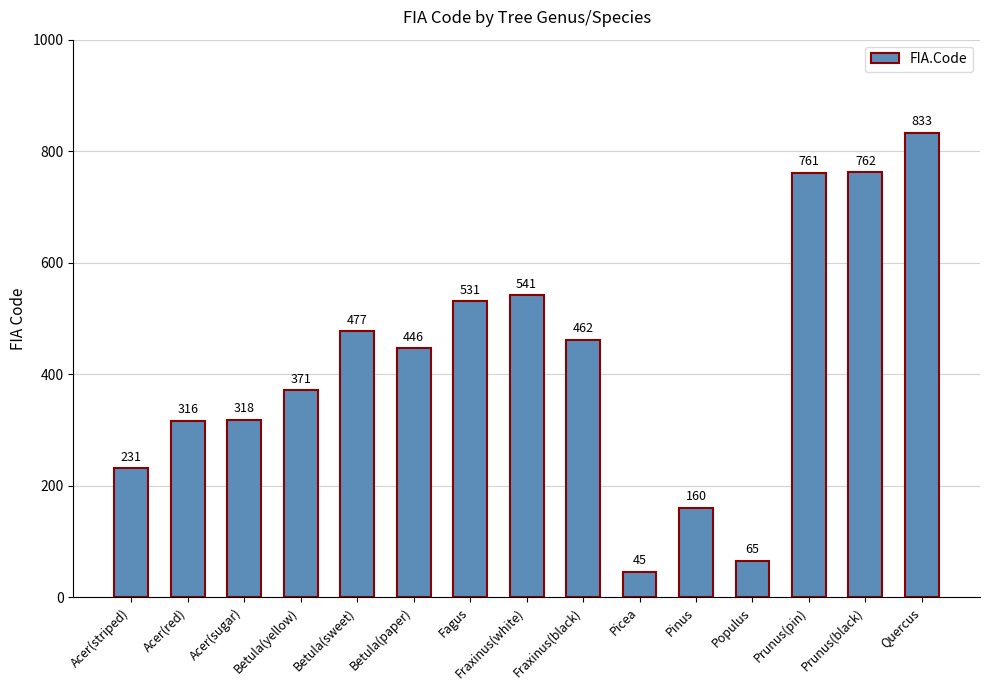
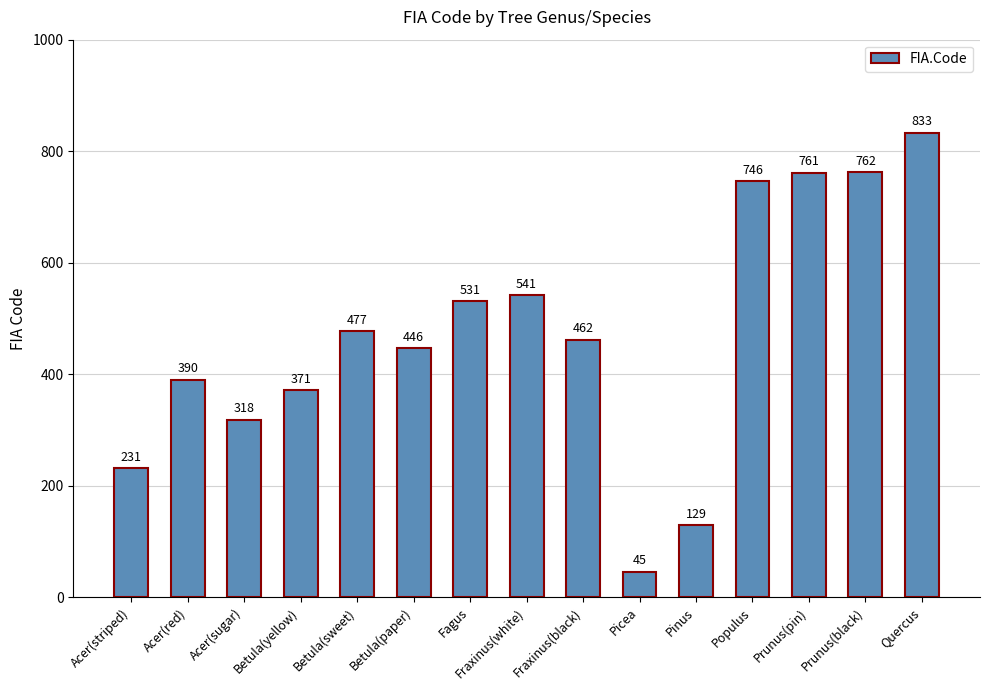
  {
    "Acer(striped)": 231,
-   "Acer(red)": 316,
+   "Acer(red)": 390,
    "Acer(sugar)": 318,
    "Betula(yellow)": 371,
    "Betula(sweet)": 477,
    "Betula(paper)": 446,
    "Fagus": 531,
    "Fraxinus(white)": 541,
    "Fraxinus(black)": 462,
    "Picea": 45,
-   "Pinus": 160,
-   "Populus": 65,
+   "Pinus": 129,
+   "Populus": 746,
    "Prunus(pin)": 761,
    "Prunus(black)": 762,
    "Quercus": 833
  }
